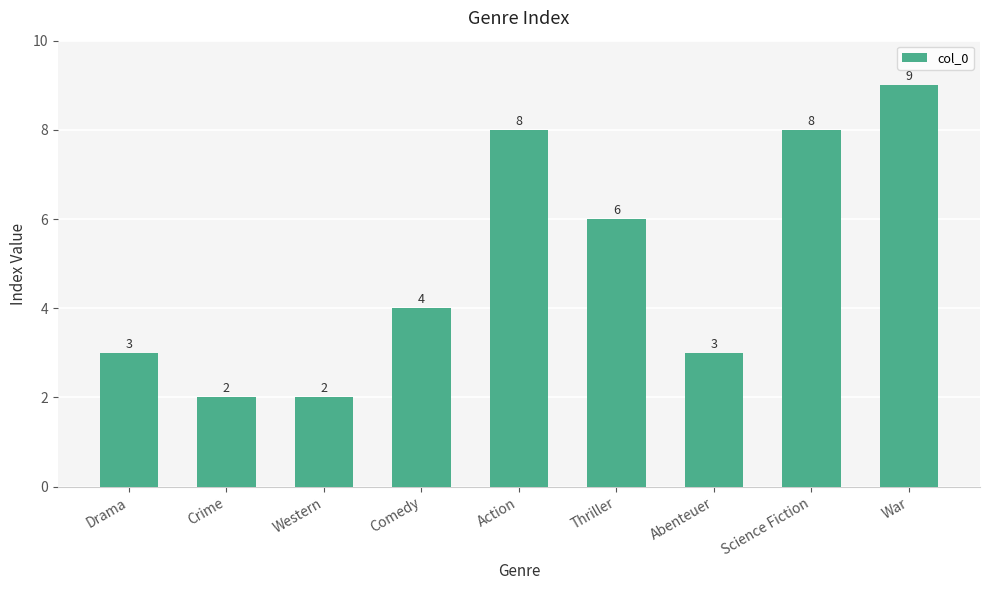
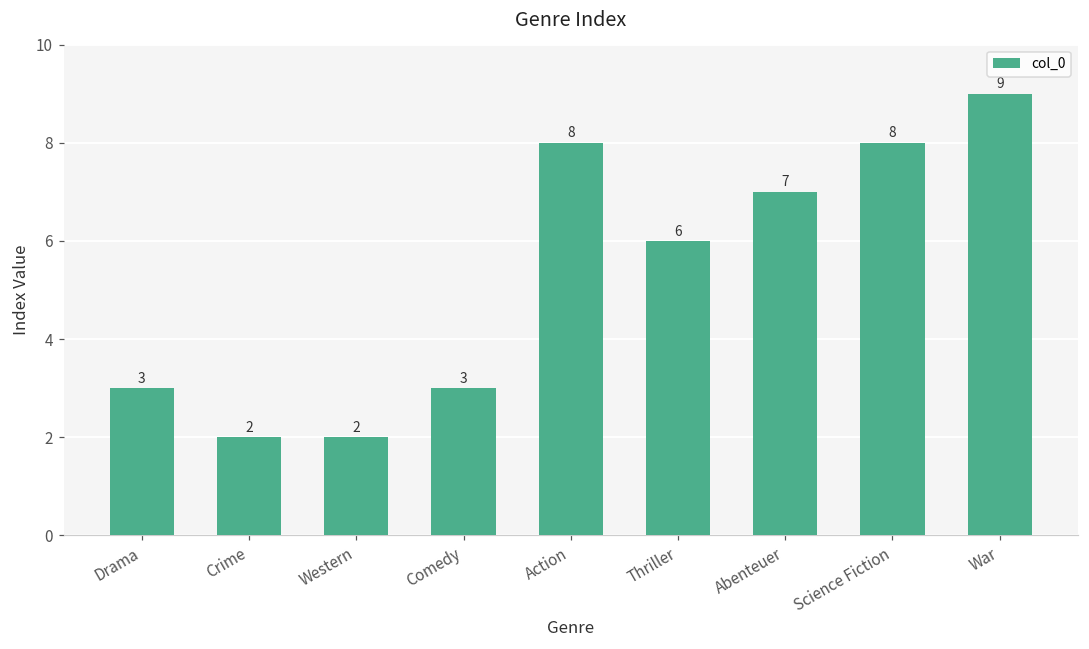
  {
    "Drama": 3,
    "Crime": 2,
    "Western": 2,
-   "Comedy": 4,
+   "Comedy": 3,
    "Action": 8,
    "Thriller": 6,
-   "Abenteuer": 3,
+   "Abenteuer": 7,
    "Science Fiction": 8,
    "War": 9
  }
